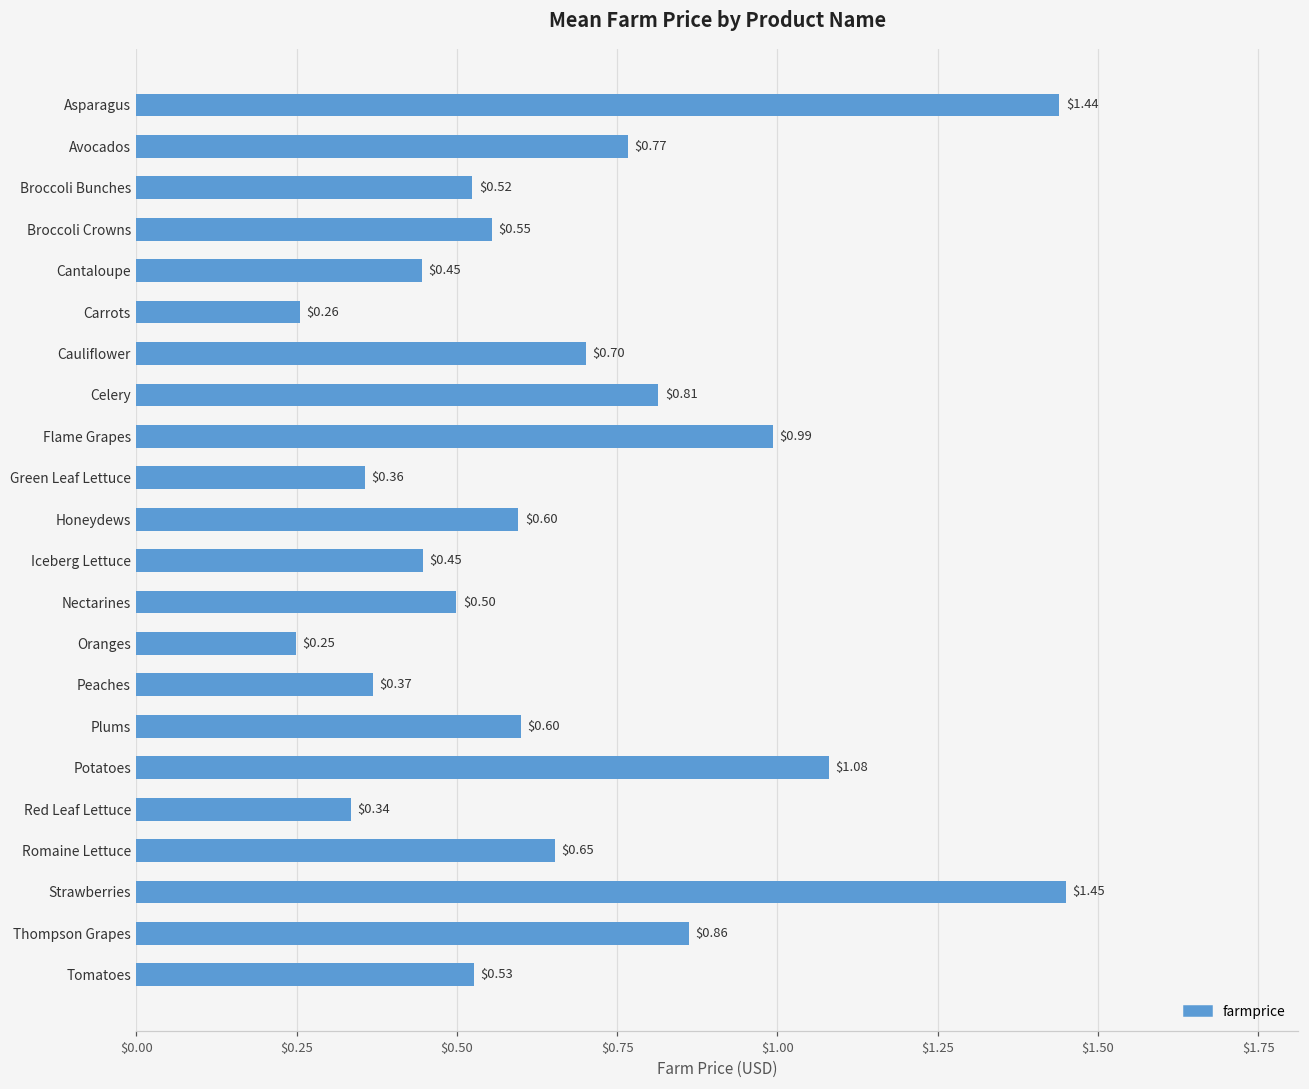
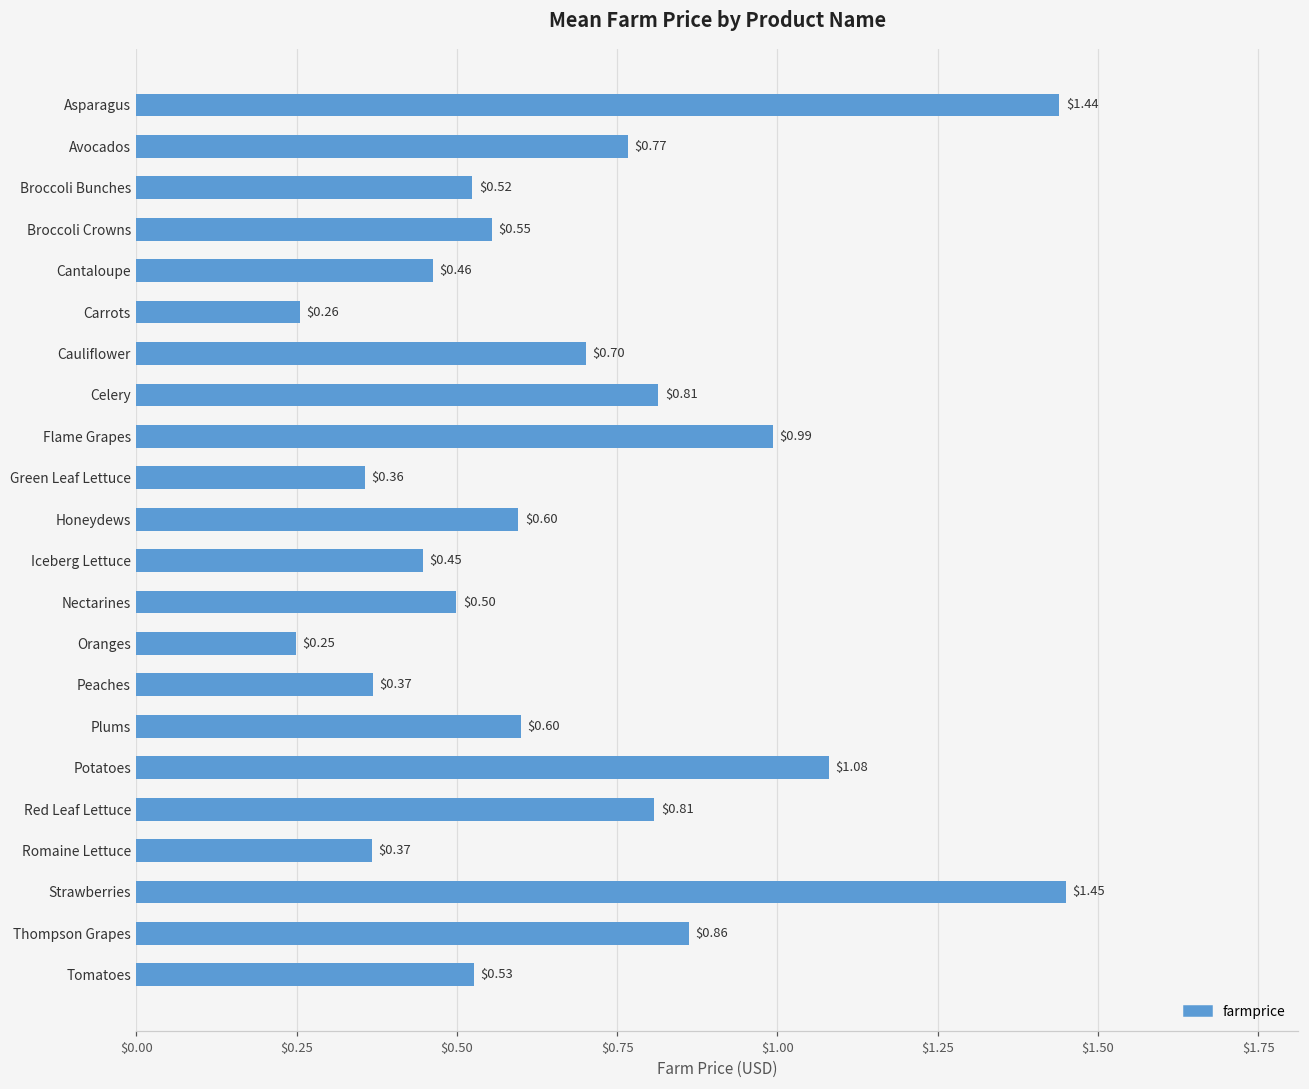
  {
    "Asparagus": "$1.44",
    "Avocados": "$0.77",
    "Broccoli Bunches": "$0.52",
    "Broccoli Crowns": "$0.55",
-   "Cantaloupe": "$0.45",
+   "Cantaloupe": "$0.46",
    "Carrots": "$0.26",
    "Cauliflower": "$0.70",
    "Celery": "$0.81",
    "Flame Grapes": "$0.99",
    "Green Leaf Lettuce": "$0.36",
    "Honeydews": "$0.60",
    "Iceberg Lettuce": "$0.45",
    "Nectarines": "$0.50",
    "Oranges": "$0.25",
    "Peaches": "$0.37",
    "Plums": "$0.60",
    "Potatoes": "$1.08",
-   "Red Leaf Lettuce": "$0.34",
-   "Romaine Lettuce": "$0.65",
+   "Red Leaf Lettuce": "$0.81",
+   "Romaine Lettuce": "$0.37",
    "Strawberries": "$1.45",
    "Thompson Grapes": "$0.86",
    "Tomatoes": "$0.53"
  }
